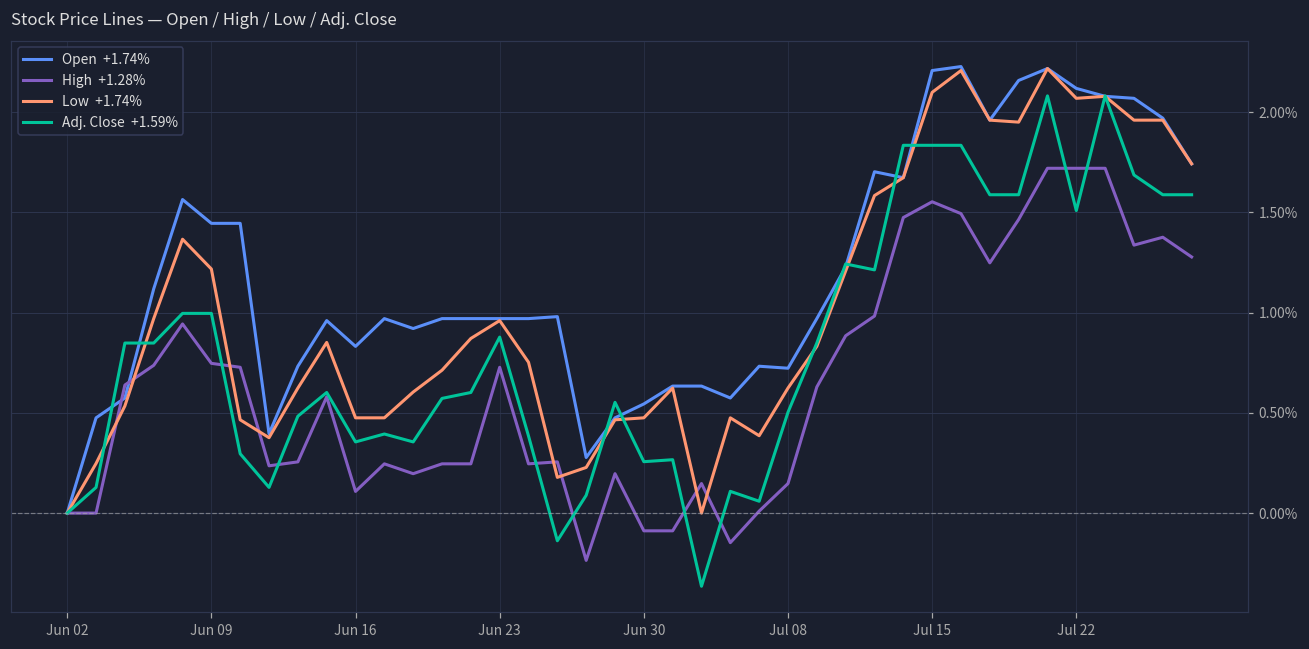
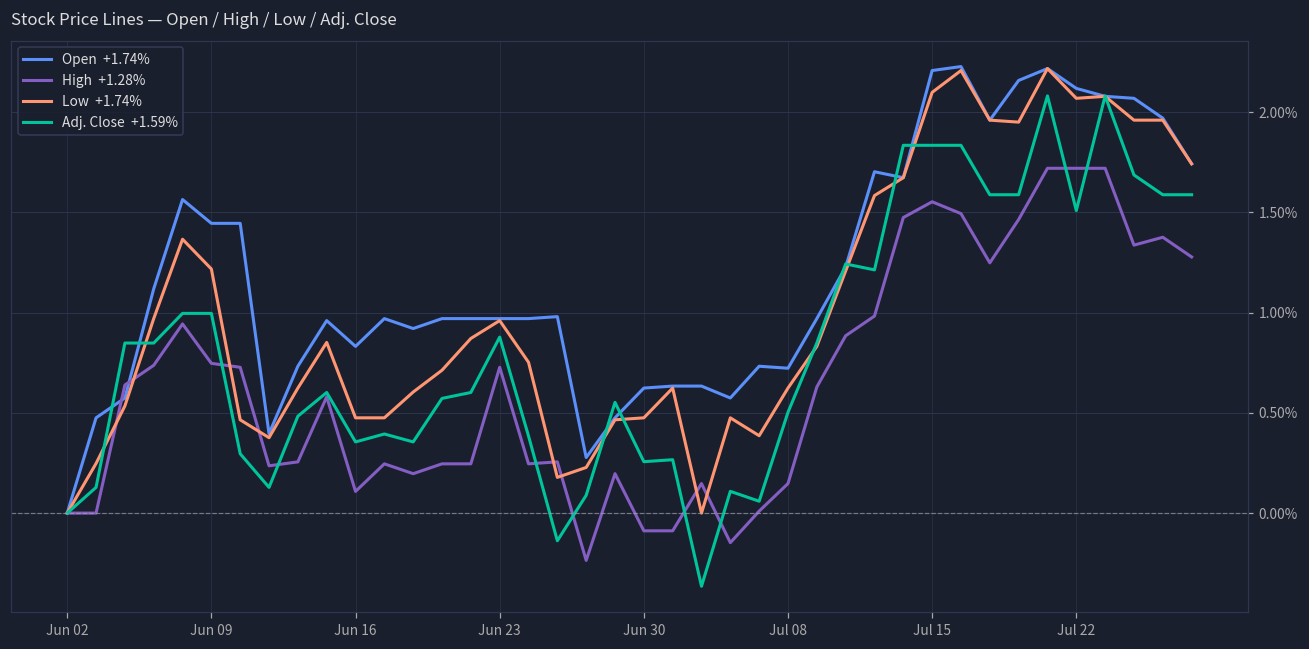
  {
    "Open +1.74%": {
      "Jun 09": "1.45%",
      "Jun 16": "0.83%",
-     "Jun 30": "0.54%",
+     "Jun 30": "0.62%",
      "Jul 08": "0.72%",
      "Jul 15": "2.21%",
      "Jul 22": "2.12%"
    },
    "High +1.28%": {
      "Jun 09": "0.75%",
      "Jun 16": "0.11%",
      "Jun 23": "0.73%",
      "Jun 30": "-0.09%",
      "Jul 08": "0.15%",
      "Jul 15": "1.55%",
      "Jul 22": "1.72%"
    },
    "Low +1.74%": {
      "Jun 09": "1.22%",
      "Jun 16": "0.48%",
      "Jun 30": "0.48%",
      "Jul 08": "0.62%",
      "Jul 15": "2.10%",
      "Jul 22": "2.07%"
    },
    "Adj. Close +1.59%": {
      "Jun 09": "1.00%",
      "Jun 16": "0.36%",
      "Jun 23": "0.88%",
      "Jun 30": "0.26%",
      "Jul 08": "0.50%",
      "Jul 15": "1.83%",
      "Jul 22": "1.51%"
    }
  }
